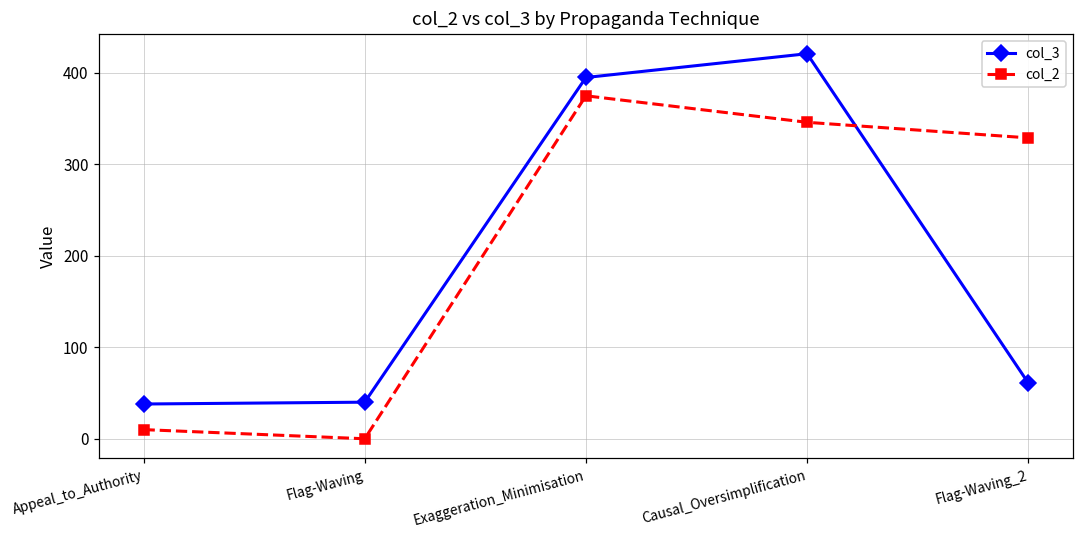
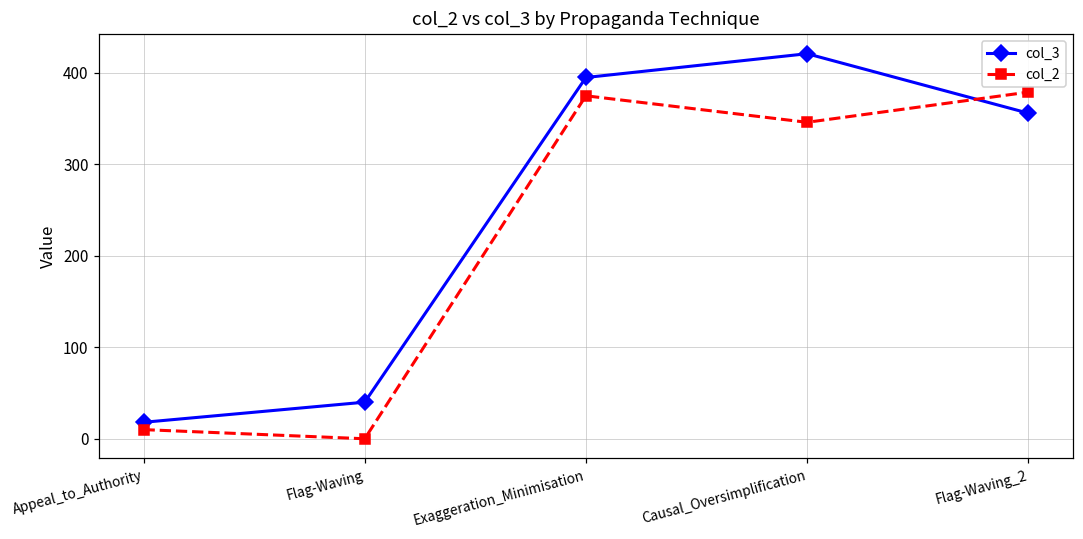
  {
    "col_3": {
-     "Appeal_to_Authority": 40,
+     "Appeal_to_Authority": 20,
      "Flag-Waving": 40,
      "Exaggeration_Minimisation": 400,
      "Causal_Oversimplification": 420,
-     "Flag-Waving_2": 60
+     "Flag-Waving_2": 360
    },
    "col_2": {
      "Appeal_to_Authority": 10,
      "Flag-Waving": 0,
      "Exaggeration_Minimisation": 380,
      "Causal_Oversimplification": 350,
-     "Flag-Waving_2": 330
+     "Flag-Waving_2": 380
    }
  }
